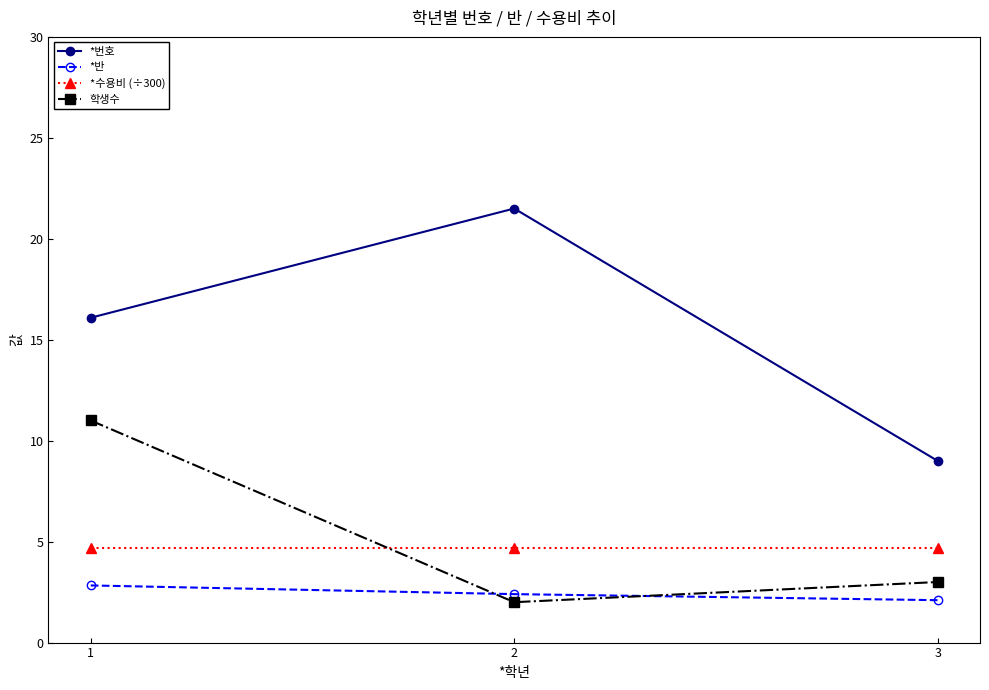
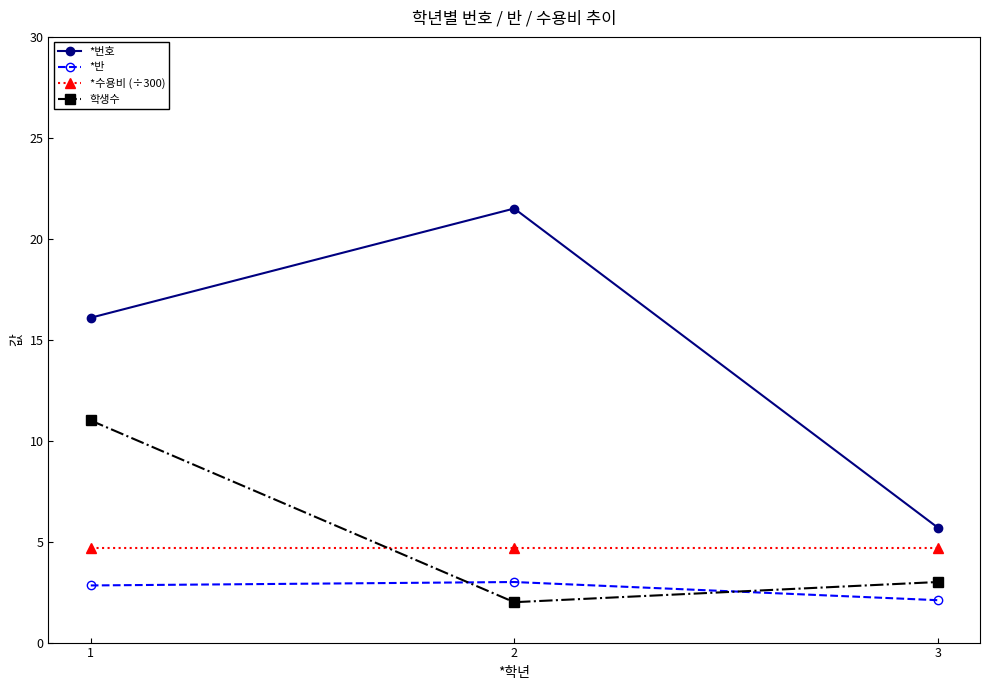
  {
    "*번호": {
      "1": 16.1,
      "2": 21.5,
-     "3": 9.0
+     "3": 5.7
    },
    "*반": {
      "1": 2.8,
-     "2": 2.4,
+     "2": 3.0,
      "3": 2.1
    },
    "*수용비 (÷300)": {
      "1": 4.7,
      "2": 4.7,
      "3": 4.7
    },
    "학생수": {
      "1": 11.0,
      "2": 2.0,
      "3": 3.0
    }
  }
